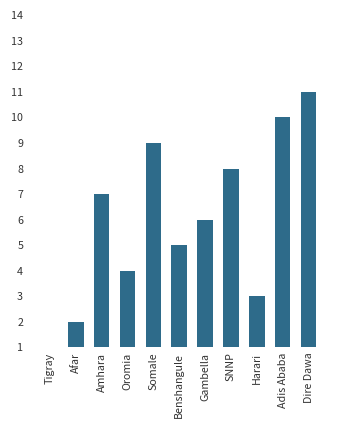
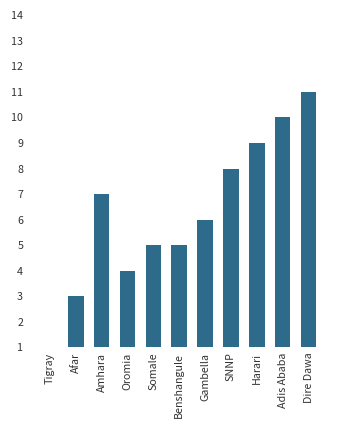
  {
    "Tigray": 1,
-   "Afar": 2,
+   "Afar": 3,
    "Amhara": 7,
    "Oromia": 4,
-   "Somale": 9,
+   "Somale": 5,
    "Benshangule": 5,
    "Gambella": 6,
    "SNNP": 8,
-   "Harari": 3,
+   "Harari": 9,
    "Adis Ababa": 10,
    "Dire Dawa": 11
  }
